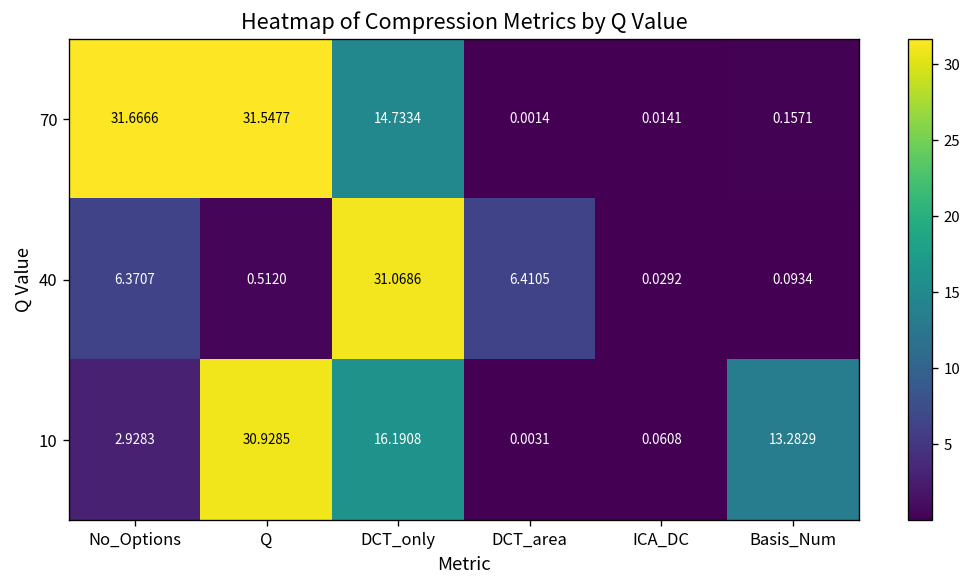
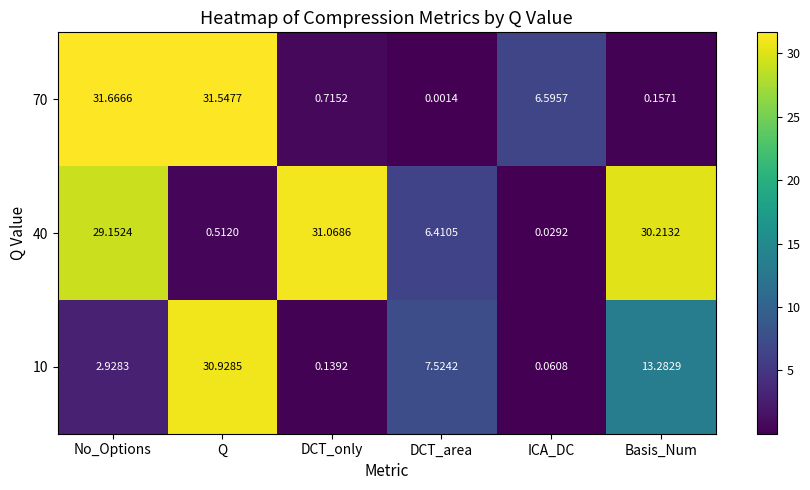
  {
    "70": {
      "No_Options": 31.6666,
      "Q": 31.5477,
-     "DCT_only": 14.7334,
+     "DCT_only": 0.7152,
      "DCT_area": 0.0014,
-     "ICA_DC": 0.0141,
+     "ICA_DC": 6.5957,
      "Basis_Num": 0.1571
    },
    "40": {
-     "No_Options": 6.3707,
+     "No_Options": 29.1524,
      "Q": 0.5120,
      "DCT_only": 31.0686,
      "DCT_area": 6.4105,
      "ICA_DC": 0.0292,
-     "Basis_Num": 0.0934
+     "Basis_Num": 30.2132
    },
    "10": {
      "No_Options": 2.9283,
      "Q": 30.9285,
-     "DCT_only": 16.1908,
-     "DCT_area": 0.0031,
+     "DCT_only": 0.1392,
+     "DCT_area": 7.5242,
      "ICA_DC": 0.0608,
      "Basis_Num": 13.2829
    }
  }
